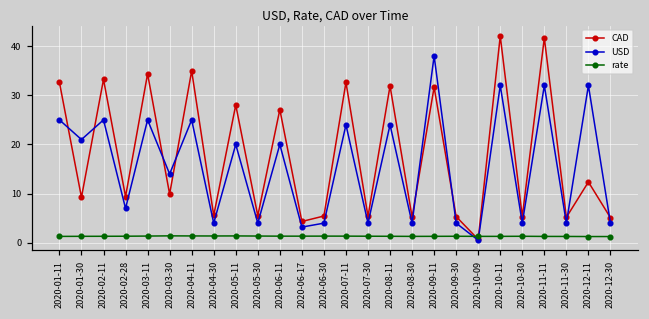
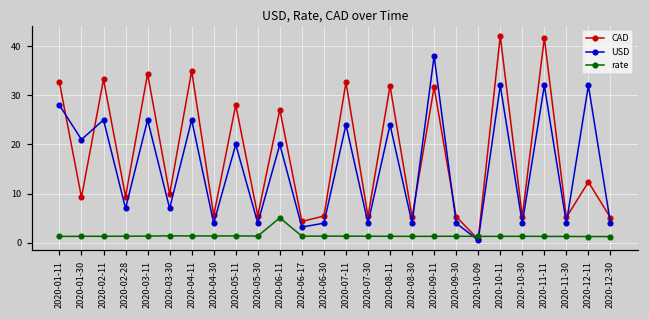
  {
    "CAD": {
      "2020-01-11": 33,
      "2020-01-30": 9,
      "2020-02-11": 33,
      "2020-02-28": 9,
      "2020-03-11": 34,
      "2020-03-30": 10,
      "2020-04-11": 35,
      "2020-04-30": 6,
      "2020-05-11": 28,
      "2020-05-30": 6,
      "2020-06-11": 27,
      "2020-06-17": 4,
      "2020-06-30": 5,
      "2020-07-11": 33,
      "2020-07-30": 5,
      "2020-08-11": 32,
      "2020-08-30": 5,
      "2020-09-11": 32,
      "2020-09-30": 5,
      "2020-10-11": 42,
      "2020-10-30": 5,
      "2020-11-11": 42,
      "2020-11-30": 5,
      "2020-12-11": 12,
      "2020-12-30": 5
    },
    "USD": {
-     "2020-01-11": 25,
+     "2020-01-11": 28,
      "2020-01-30": 21,
      "2020-02-11": 25,
      "2020-02-28": 7,
      "2020-03-11": 25,
-     "2020-03-30": 14,
+     "2020-03-30": 7,
      "2020-04-11": 25,
      "2020-04-30": 4,
      "2020-05-11": 20,
      "2020-05-30": 4,
      "2020-06-11": 20,
      "2020-06-17": 3,
      "2020-06-30": 4,
      "2020-07-11": 24,
      "2020-07-30": 4,
      "2020-08-11": 24,
      "2020-08-30": 4,
      "2020-09-11": 38,
      "2020-09-30": 4,
      "2020-10-11": 32,
      "2020-10-30": 4,
      "2020-11-11": 32,
      "2020-11-30": 4,
      "2020-12-11": 32,
      "2020-12-30": 4
    },
    "rate": {
      "2020-01-11": 1,
      "2020-01-30": 1,
      "2020-02-11": 1,
      "2020-02-28": 1,
      "2020-03-11": 1,
      "2020-03-30": 1,
      "2020-04-11": 1,
      "2020-04-30": 1,
      "2020-05-11": 1,
      "2020-05-30": 1,
-     "2020-06-11": 1,
+     "2020-06-11": 5,
      "2020-06-17": 1,
      "2020-06-30": 1,
      "2020-07-11": 1,
      "2020-07-30": 1,
      "2020-08-11": 1,
      "2020-08-30": 1,
      "2020-09-11": 1,
      "2020-09-30": 1,
      "2020-10-09": 1,
      "2020-10-11": 1,
      "2020-10-30": 1,
      "2020-11-11": 1,
      "2020-11-30": 1,
      "2020-12-11": 1,
      "2020-12-30": 1
    }
  }
